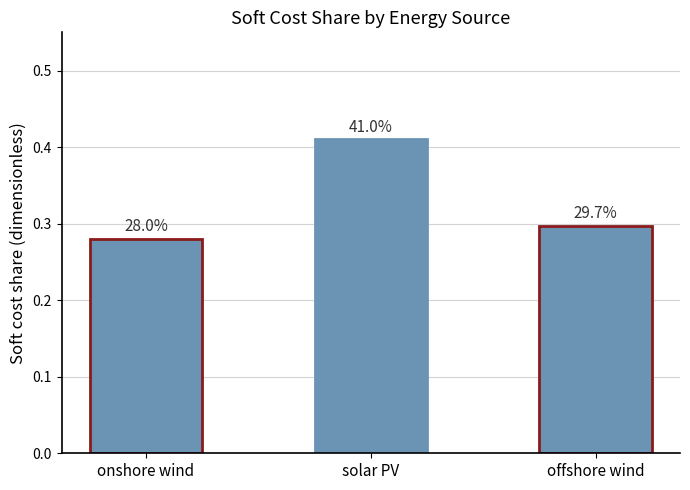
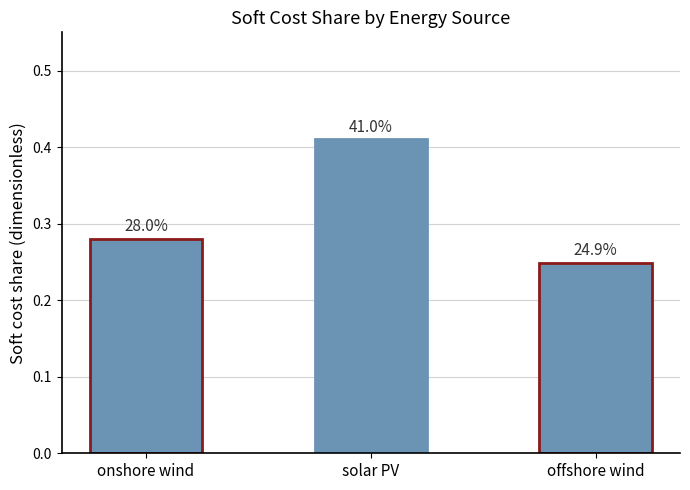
  {
    "onshore wind": "28.0%",
    "solar PV": "41.0%",
-   "offshore wind": "29.7%"
+   "offshore wind": "24.9%"
  }
